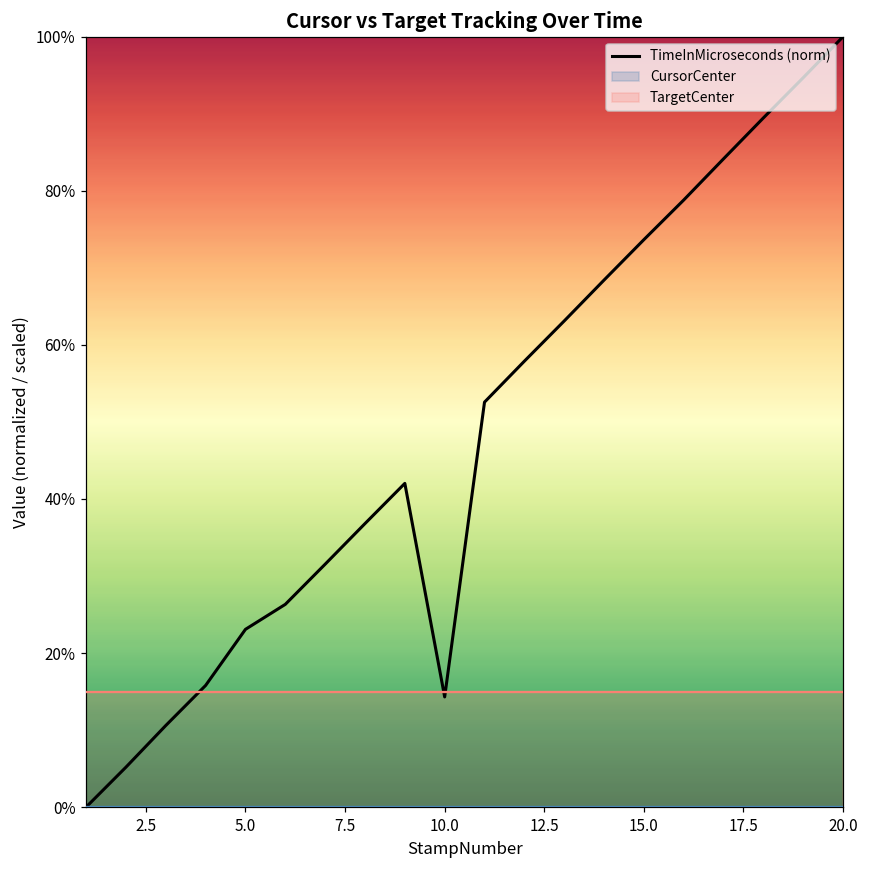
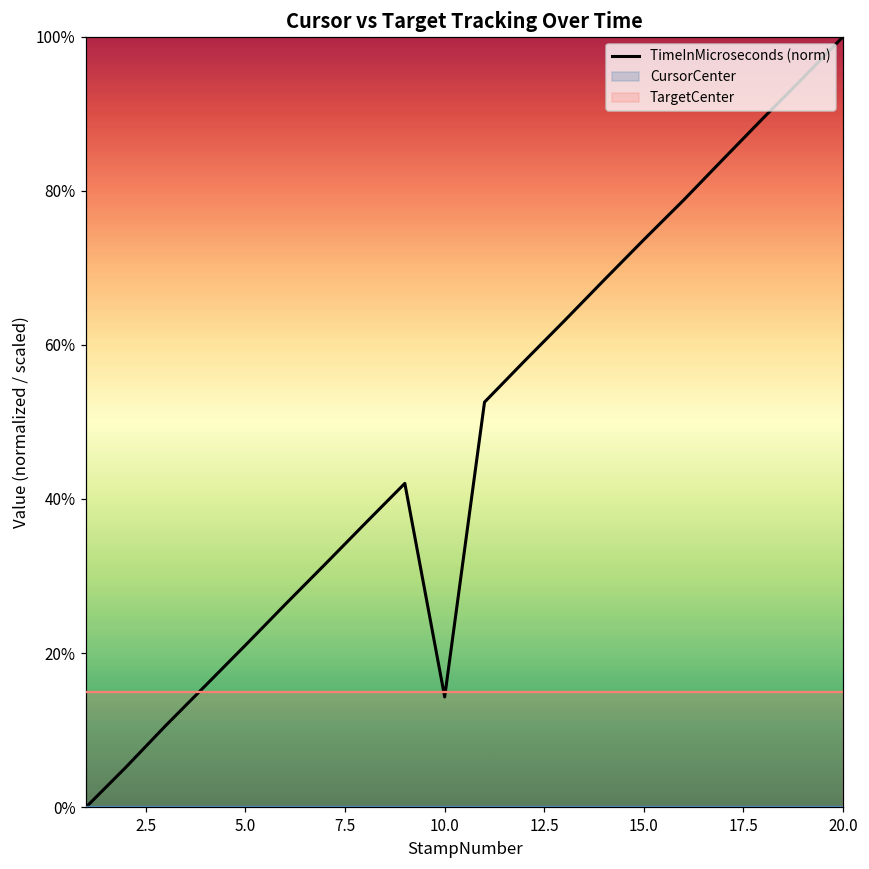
  {
    "TimeInMicroseconds (norm)": {
-     "5.0": "23%",
+     "5.0": "21%",
      "10.0": "14%",
      "15.0": "74%",
      "20.0": "100%"
    },
    "CursorCenter": {
      "5.0": "0%",
      "10.0": "0%",
      "15.0": "0%",
      "20.0": "0%"
    },
    "TargetCenter": {
      "5.0": "15%",
      "10.0": "15%",
      "15.0": "15%",
      "20.0": "15%"
    }
  }
